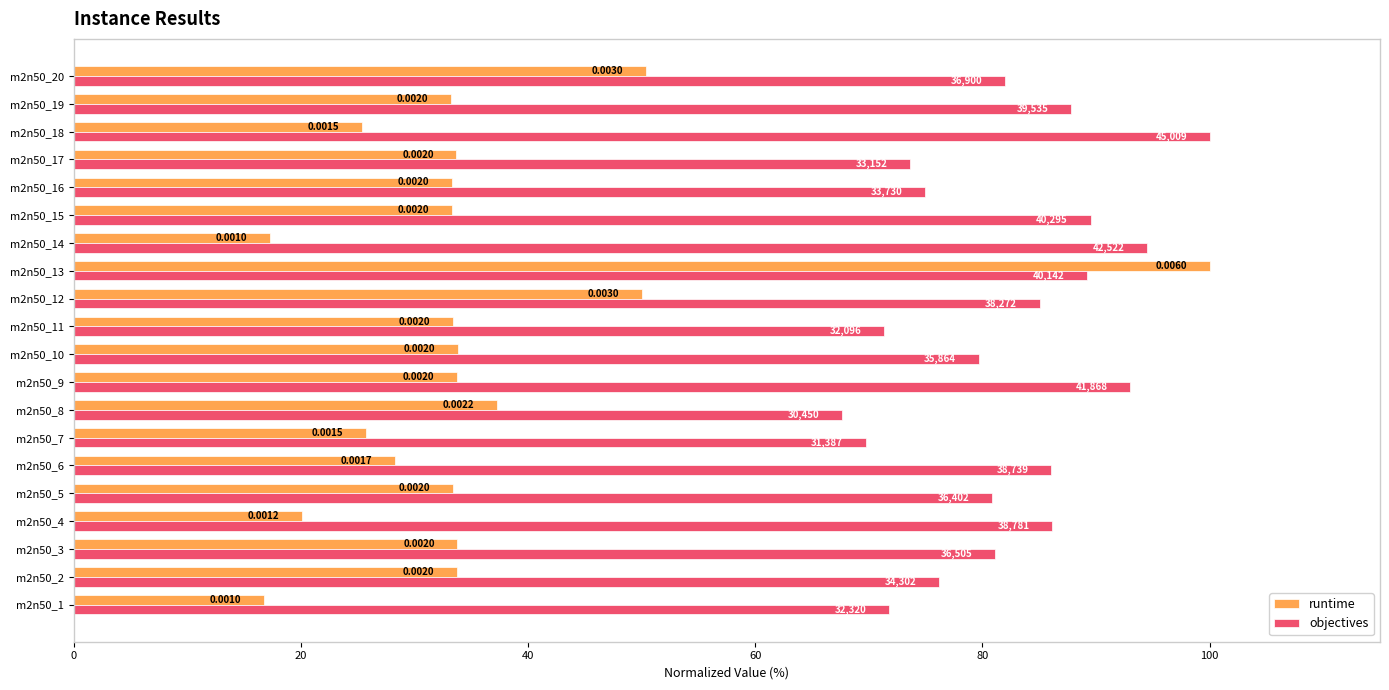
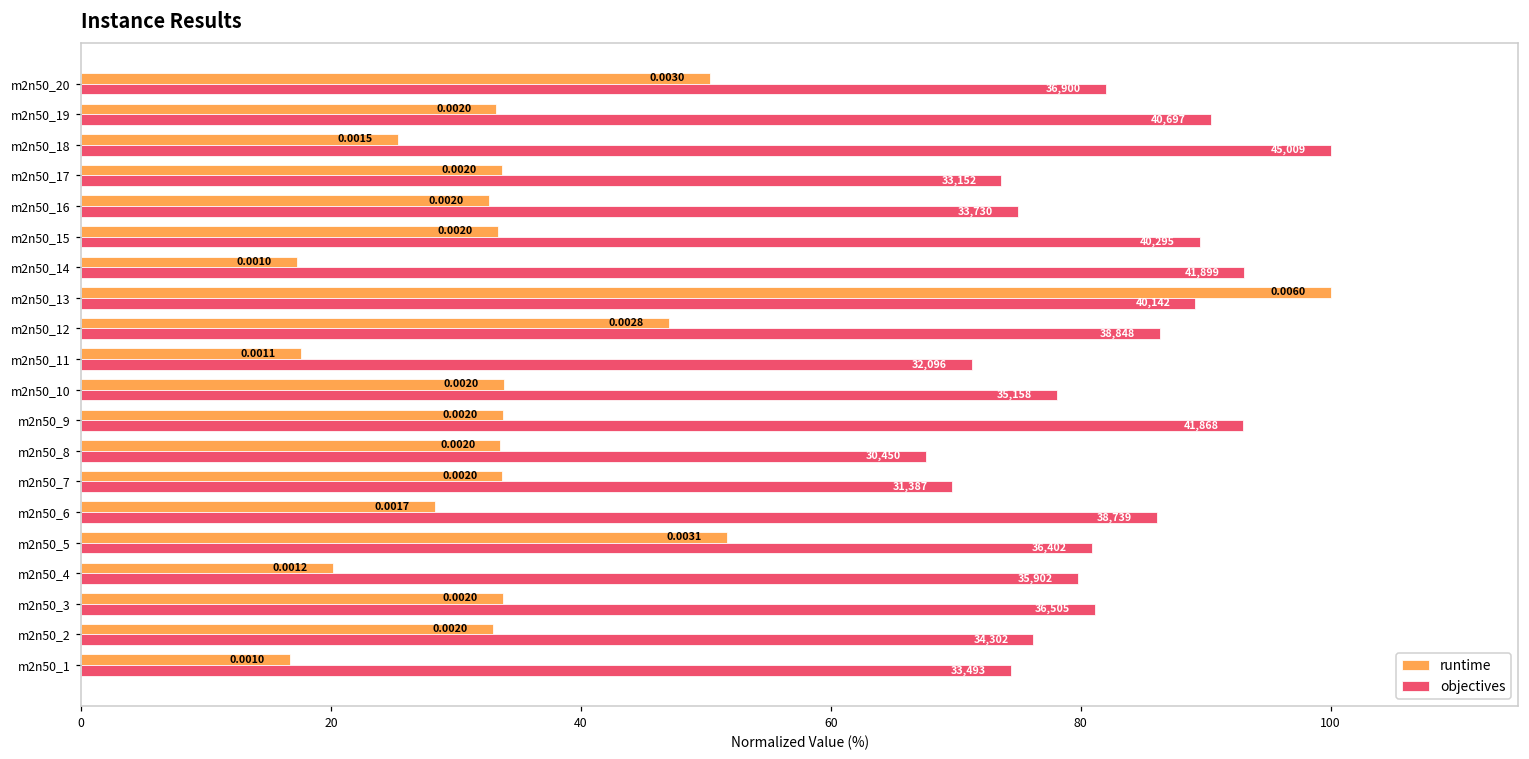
  {
    "runtime": {
-     "m2n50_16": "33.3",
-     "m2n50_12": "0.0030",
-     "m2n50_11": "0.0020",
-     "m2n50_8": "0.0022",
-     "m2n50_7": "0.0015",
-     "m2n50_5": "0.0020",
-     "m2n50_2": "33.7"
+     "m2n50_16": "32.6",
+     "m2n50_12": "0.0028",
+     "m2n50_11": "0.0011",
+     "m2n50_8": "0.0020",
+     "m2n50_7": "0.0020",
+     "m2n50_5": "0.0031",
+     "m2n50_2": "32.9"
    },
    "objectives": {
-     "m2n50_19": "39,535",
-     "m2n50_14": "42,522",
-     "m2n50_12": "38,272",
-     "m2n50_10": "35,864",
-     "m2n50_4": "38,781",
-     "m2n50_1": "32,320"
+     "m2n50_19": "40,697",
+     "m2n50_14": "41,899",
+     "m2n50_12": "38,848",
+     "m2n50_10": "35,158",
+     "m2n50_4": "35,902",
+     "m2n50_1": "33,493"
    }
  }
